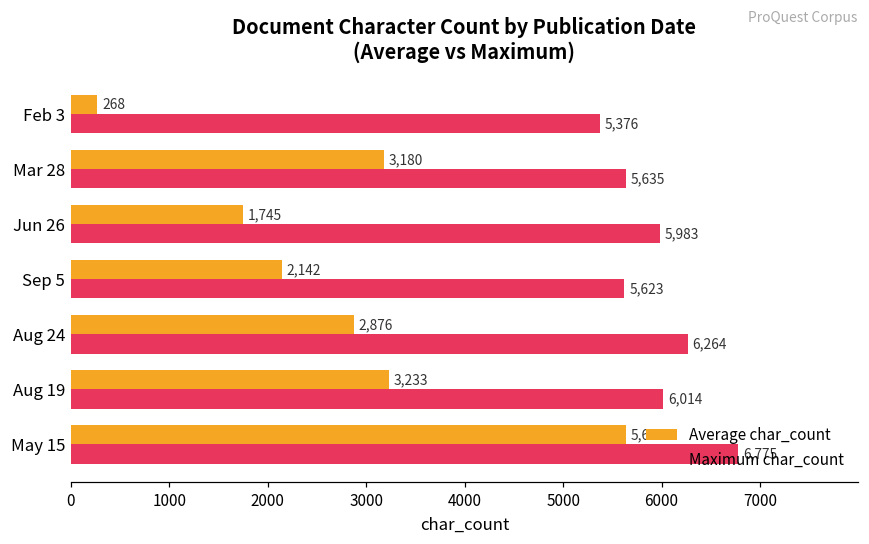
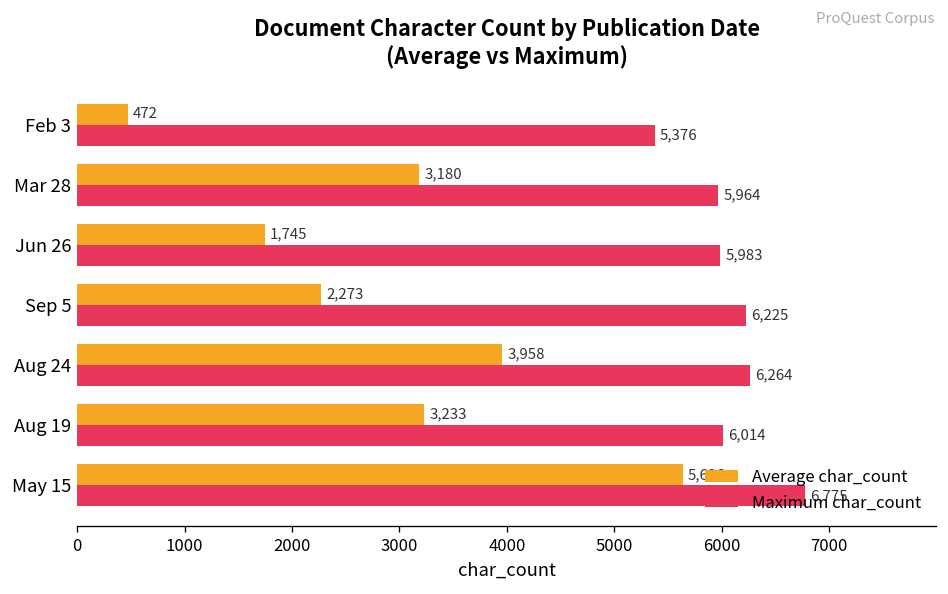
  {
    "Average char_count": {
-     "Feb 3": "268",
+     "Feb 3": "472",
      "Mar 28": "3,180",
      "Jun 26": "1,745",
-     "Sep 5": "2,142",
-     "Aug 24": "2,876",
+     "Sep 5": "2,273",
+     "Aug 24": "3,958",
      "Aug 19": "3,233",
      "May 15": "5,636"
    },
    "Maximum char_count": {
      "Feb 3": "5,376",
-     "Mar 28": "5,635",
+     "Mar 28": "5,964",
      "Jun 26": "5,983",
-     "Sep 5": "5,623",
+     "Sep 5": "6,225",
      "Aug 24": "6,264",
      "Aug 19": "6,014",
      "May 15": "6,775"
    }
  }
